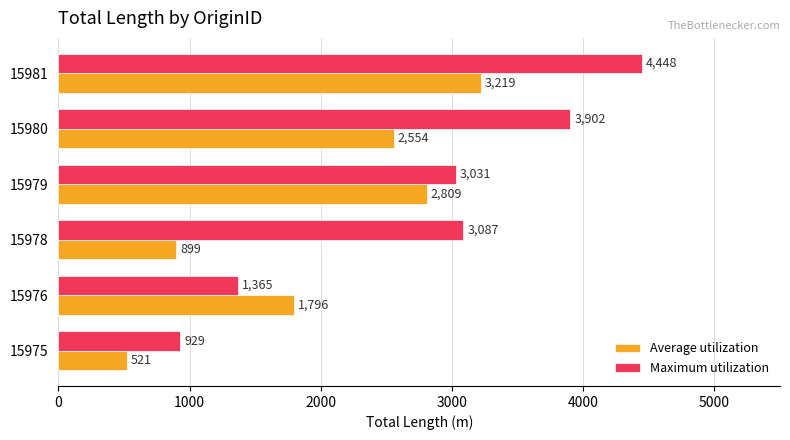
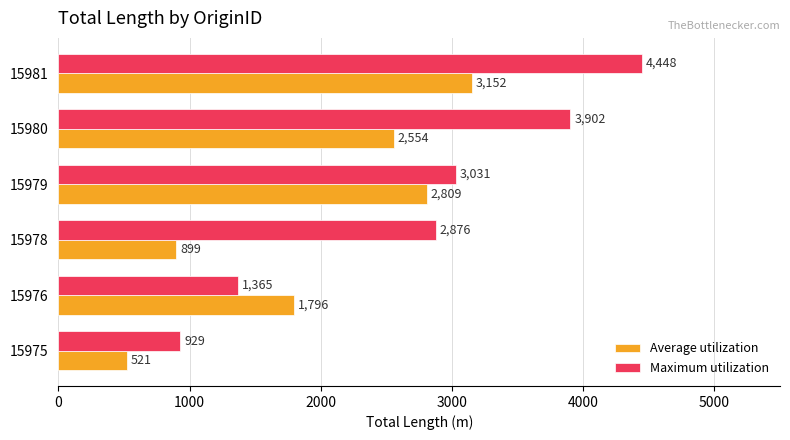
  {
    "Average utilization": {
-     "15981": "3,219",
+     "15981": "3,152",
      "15980": "2,554",
      "15979": "2,809",
      "15978": "899",
      "15976": "1,796",
      "15975": "521"
    },
    "Maximum utilization": {
      "15981": "4,448",
      "15980": "3,902",
      "15979": "3,031",
-     "15978": "3,087",
+     "15978": "2,876",
      "15976": "1,365",
      "15975": "929"
    }
  }
